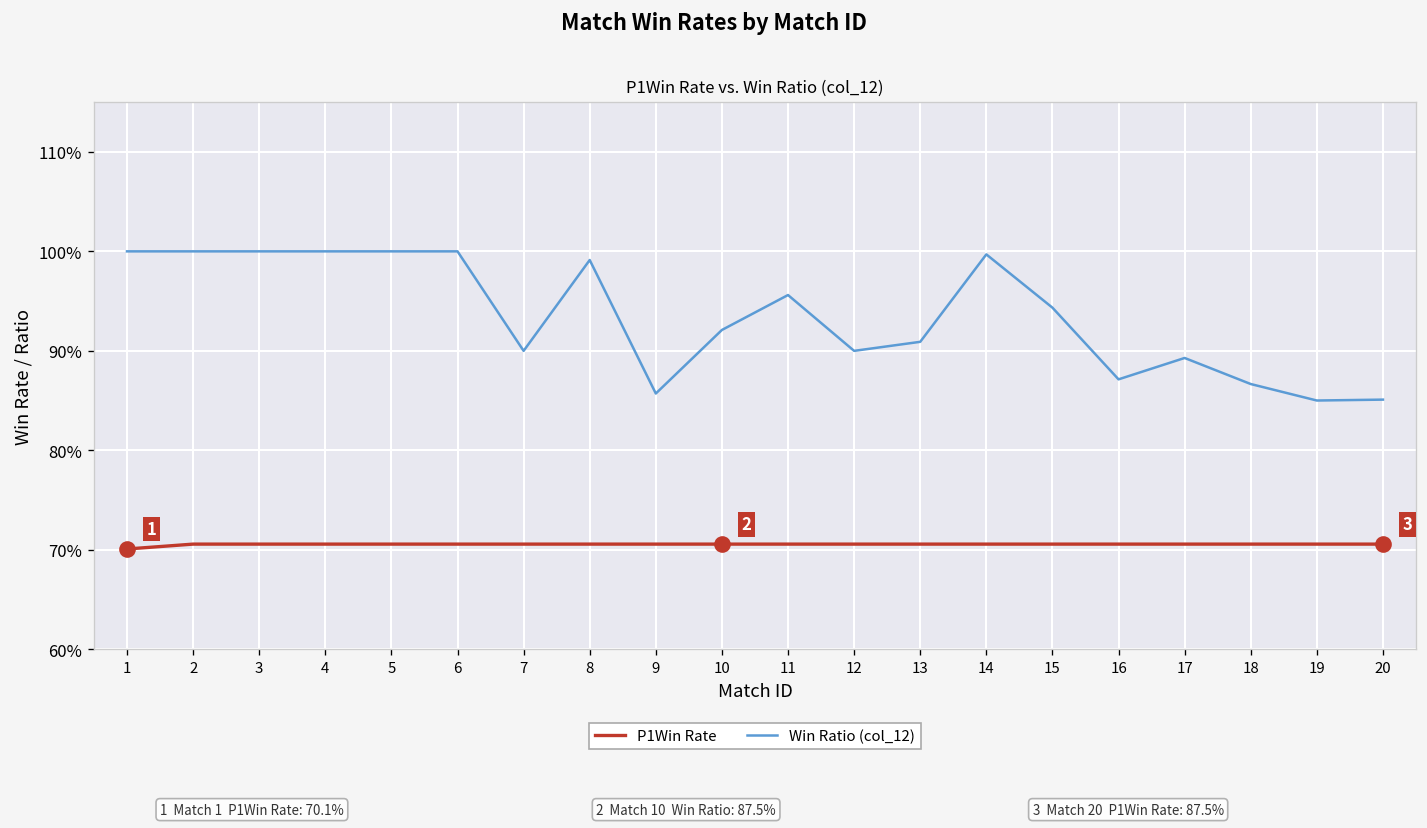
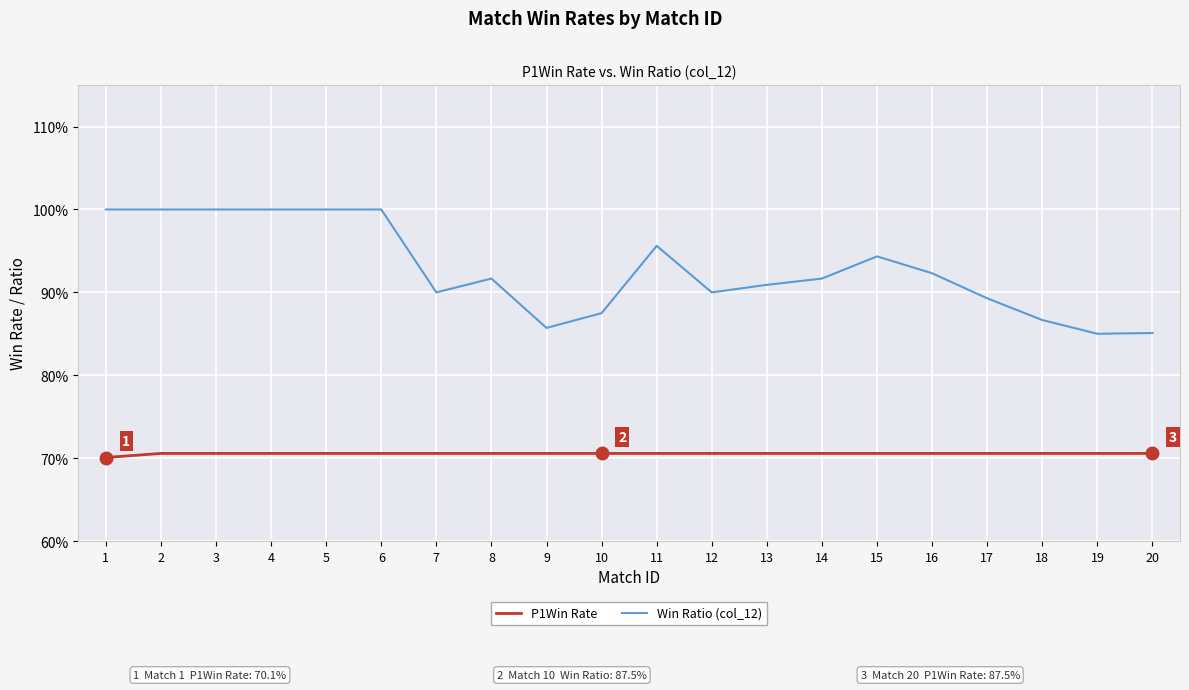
  {
    "Win Ratio (col_12)": {
      "1": "100%",
      "2": "100%",
      "3": "100%",
      "4": "100%",
      "5": "100%",
      "6": "100%",
      "7": "90%",
-     "8": "99%",
+     "8": "92%",
      "9": "86%",
-     "10": "92%",
+     "10": "88%",
      "11": "96%",
      "12": "90%",
      "13": "91%",
-     "14": "100%",
+     "14": "92%",
      "15": "94%",
-     "16": "87%",
+     "16": "92%",
      "17": "89%",
      "18": "87%",
      "19": "85%",
      "20": "85%"
    }
  }
